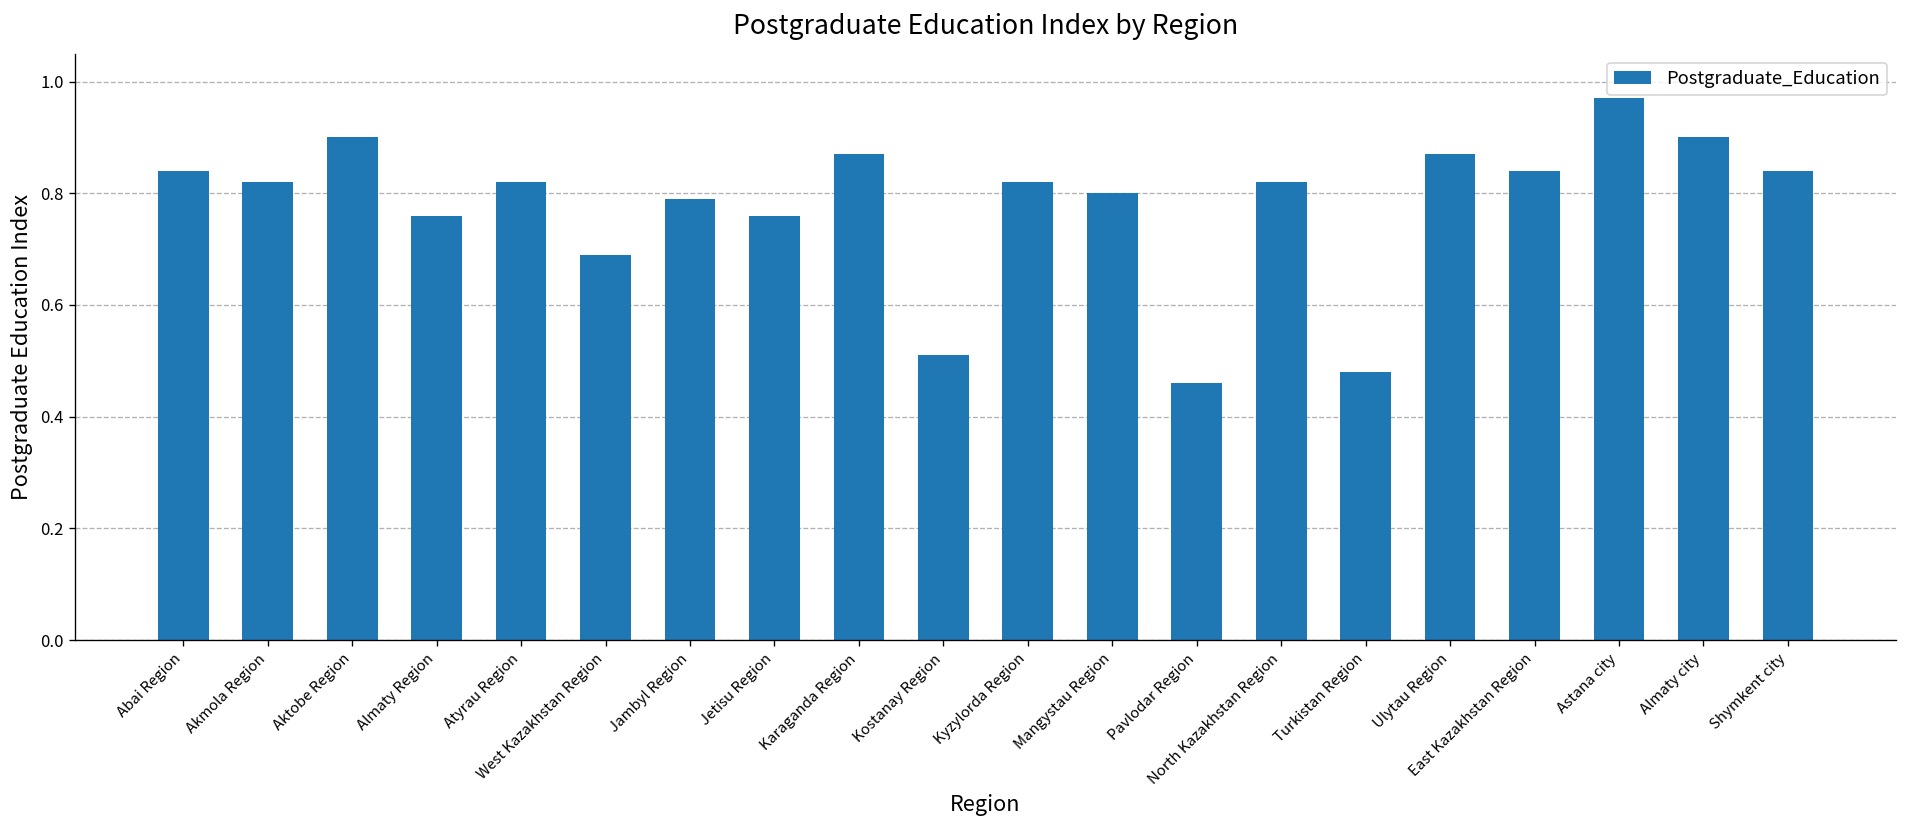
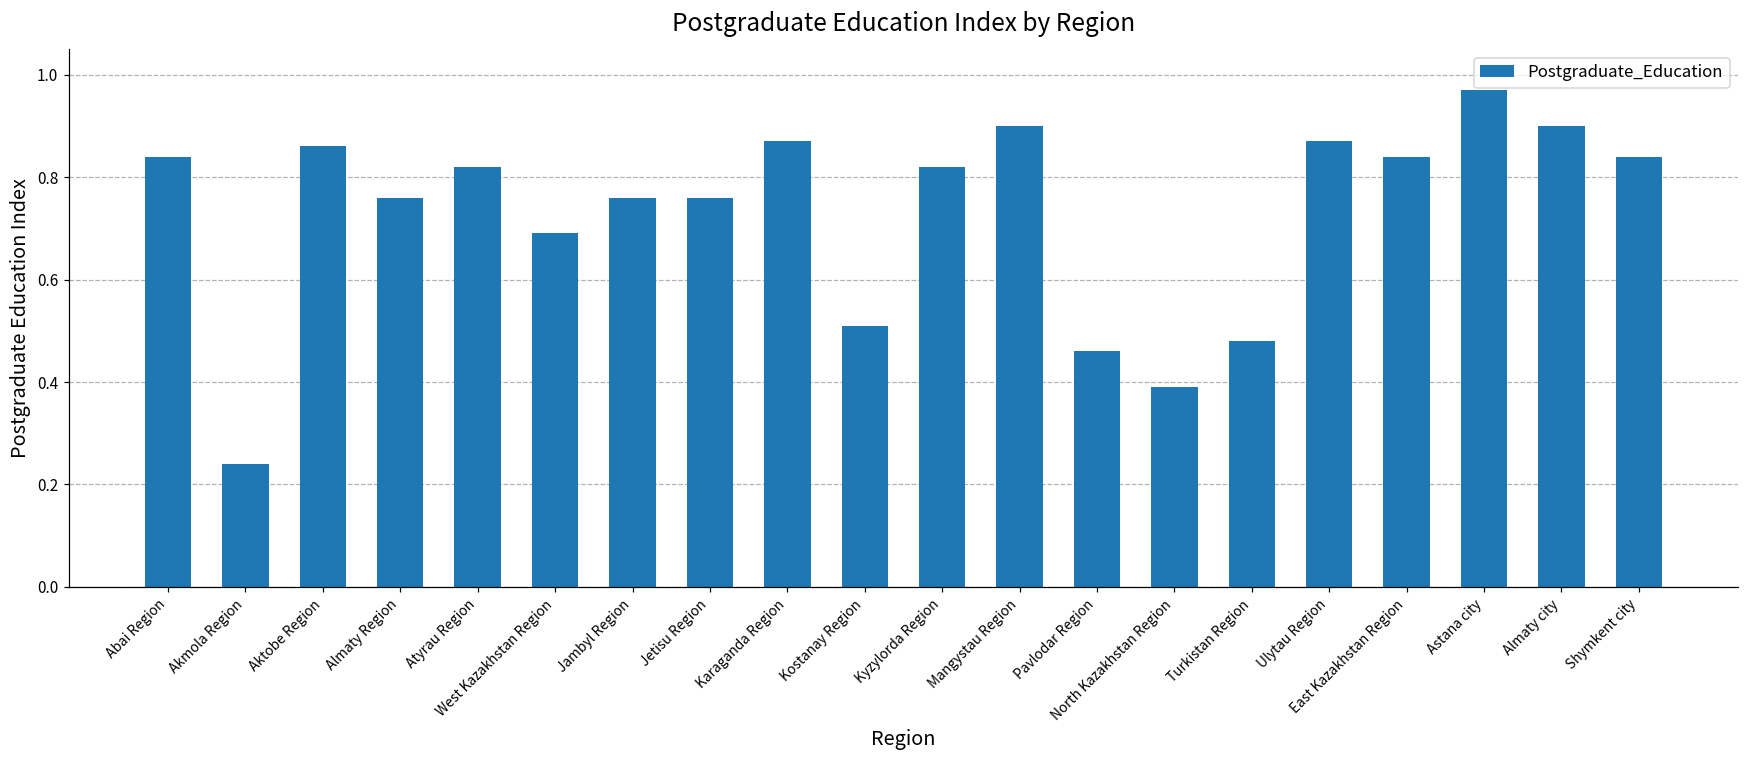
  {
    "Abai Region": 0.84,
-   "Akmola Region": 0.82,
-   "Aktobe Region": 0.90,
+   "Akmola Region": 0.24,
+   "Aktobe Region": 0.86,
    "Almaty Region": 0.76,
    "Atyrau Region": 0.82,
    "West Kazakhstan Region": 0.69,
-   "Jambyl Region": 0.79,
+   "Jambyl Region": 0.76,
    "Jetisu Region": 0.76,
    "Karaganda Region": 0.87,
    "Kostanay Region": 0.51,
    "Kyzylorda Region": 0.82,
-   "Mangystau Region": 0.8,
+   "Mangystau Region": 0.9,
    "Pavlodar Region": 0.46,
-   "North Kazakhstan Region": 0.82,
+   "North Kazakhstan Region": 0.39,
    "Turkistan Region": 0.48,
    "Ulytau Region": 0.87,
    "East Kazakhstan Region": 0.84,
    "Astana city": 0.97,
    "Almaty city": 0.90,
    "Shymkent city": 0.84
  }
